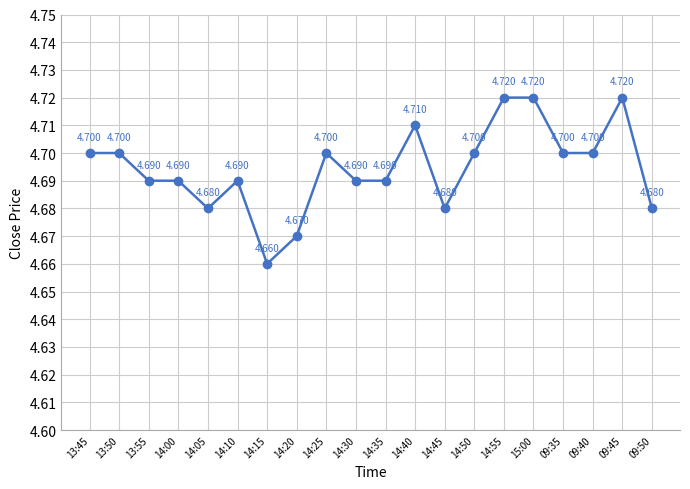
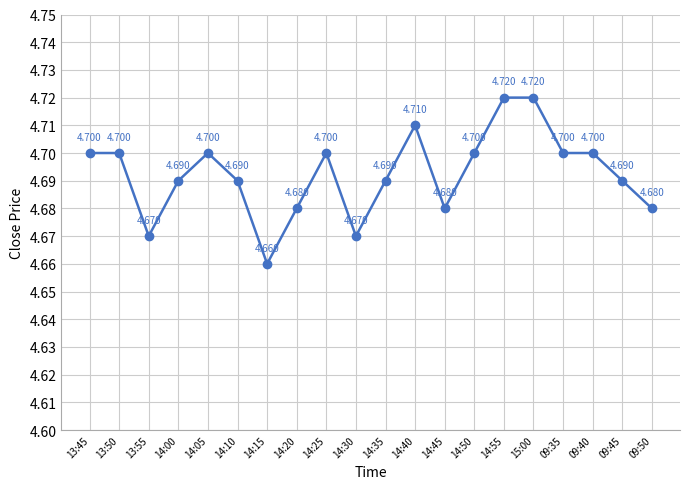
  {
    "13:45": 4.700,
    "13:50": 4.700,
-   "13:55": 4.690,
+   "13:55": 4.670,
    "14:00": 4.690,
-   "14:05": 4.680,
+   "14:05": 4.700,
    "14:10": 4.690,
    "14:15": 4.660,
-   "14:20": 4.670,
+   "14:20": 4.680,
    "14:25": 4.700,
-   "14:30": 4.690,
+   "14:30": 4.670,
    "14:35": 4.690,
    "14:40": 4.710,
    "14:45": 4.680,
    "14:50": 4.700,
    "14:55": 4.720,
    "15:00": 4.720,
    "09:35": 4.700,
    "09:40": 4.700,
-   "09:45": 4.720,
+   "09:45": 4.690,
    "09:50": 4.680
  }
